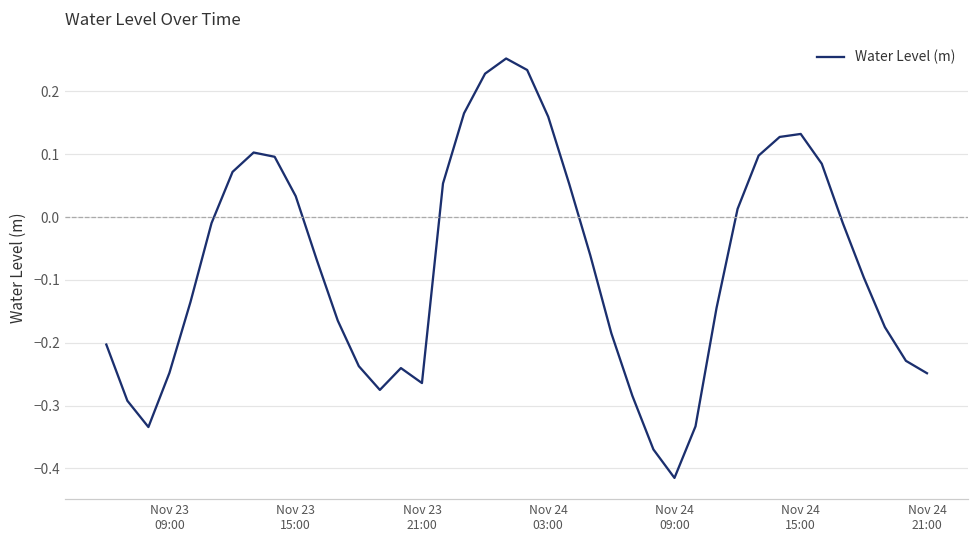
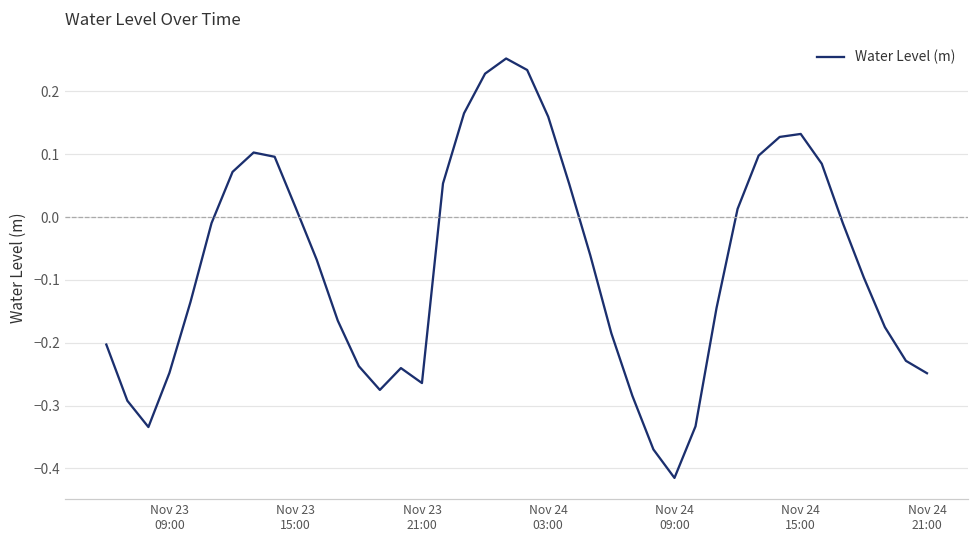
  {
    "Nov 23 09:00": -0.25,
-   "Nov 23 15:00": 0.03,
+   "Nov 23 15:00": 0.01,
    "Nov 23 21:00": -0.26,
    "Nov 24 03:00": 0.16,
    "Nov 24 09:00": -0.42,
    "Nov 24 15:00": 0.13,
    "Nov 24 21:00": -0.25
  }
